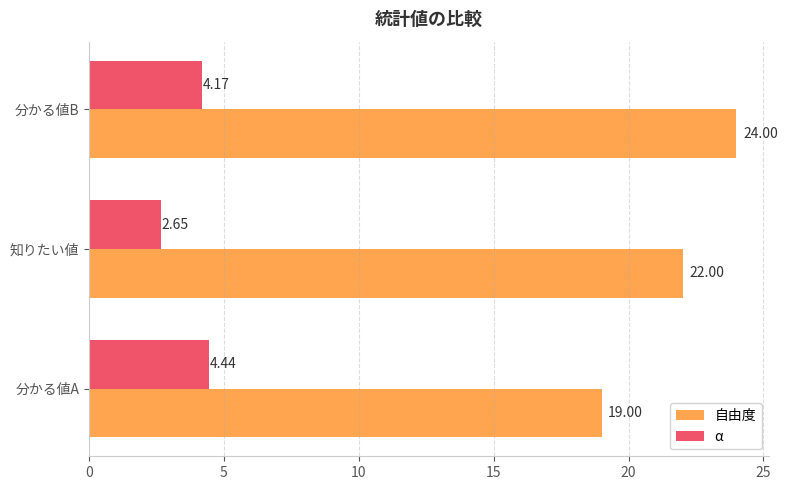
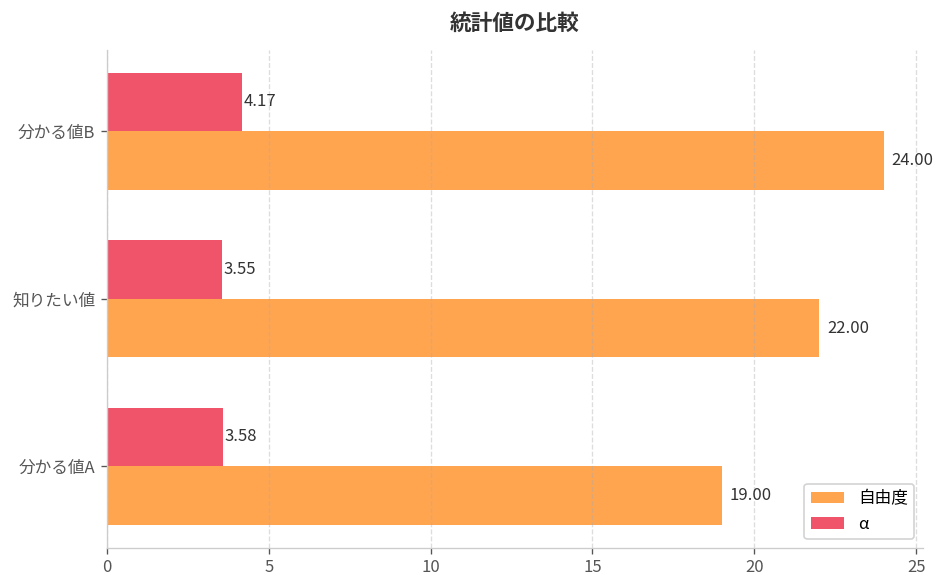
  {
    "自由度": {
      "分かる値B": 24.00,
      "知りたい値": 22.00,
      "分かる値A": 19.00
    },
    "α": {
      "分かる値B": 4.17,
-     "知りたい値": 2.65,
-     "分かる値A": 4.44
+     "知りたい値": 3.55,
+     "分かる値A": 3.58
    }
  }
